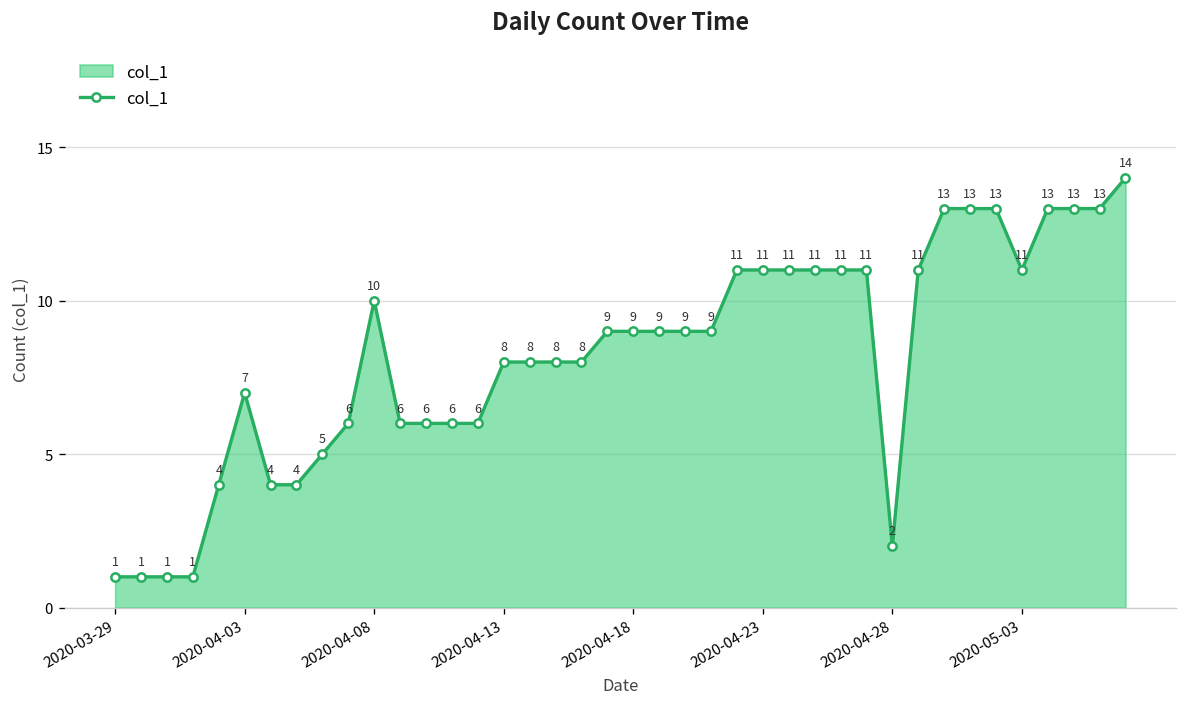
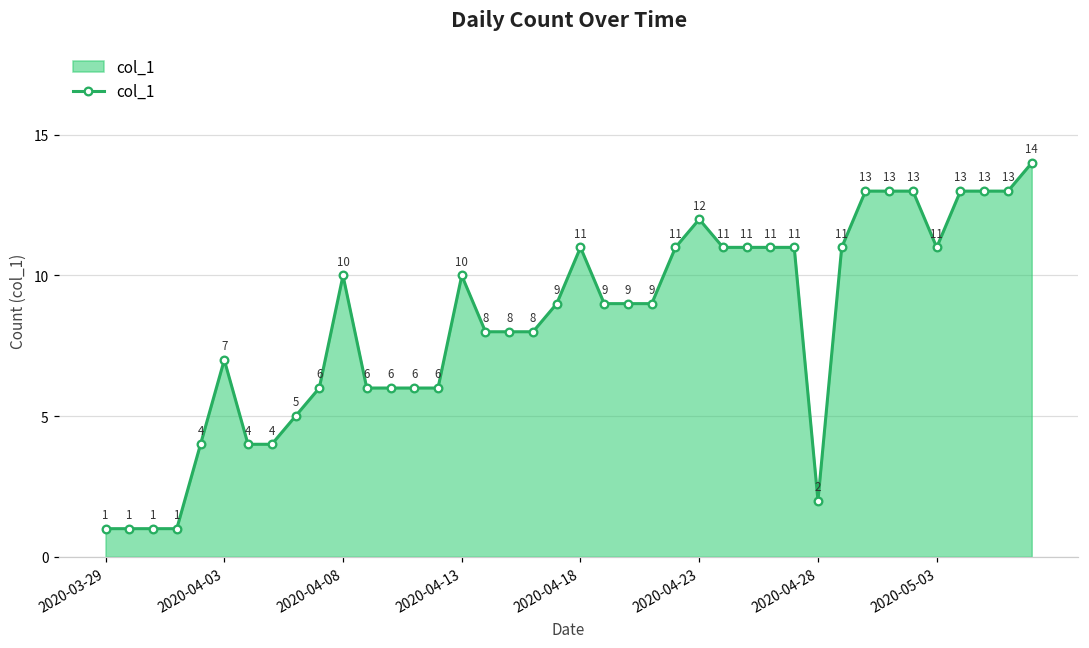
  {
    "2020-03-29": 1,
    "2020-04-03": 7,
    "2020-04-08": 10,
-   "2020-04-13": 8,
-   "2020-04-18": 9,
-   "2020-04-23": 11,
+   "2020-04-13": 10,
+   "2020-04-18": 11,
+   "2020-04-23": 12,
    "2020-04-28": 2,
    "2020-05-03": 11
  }
